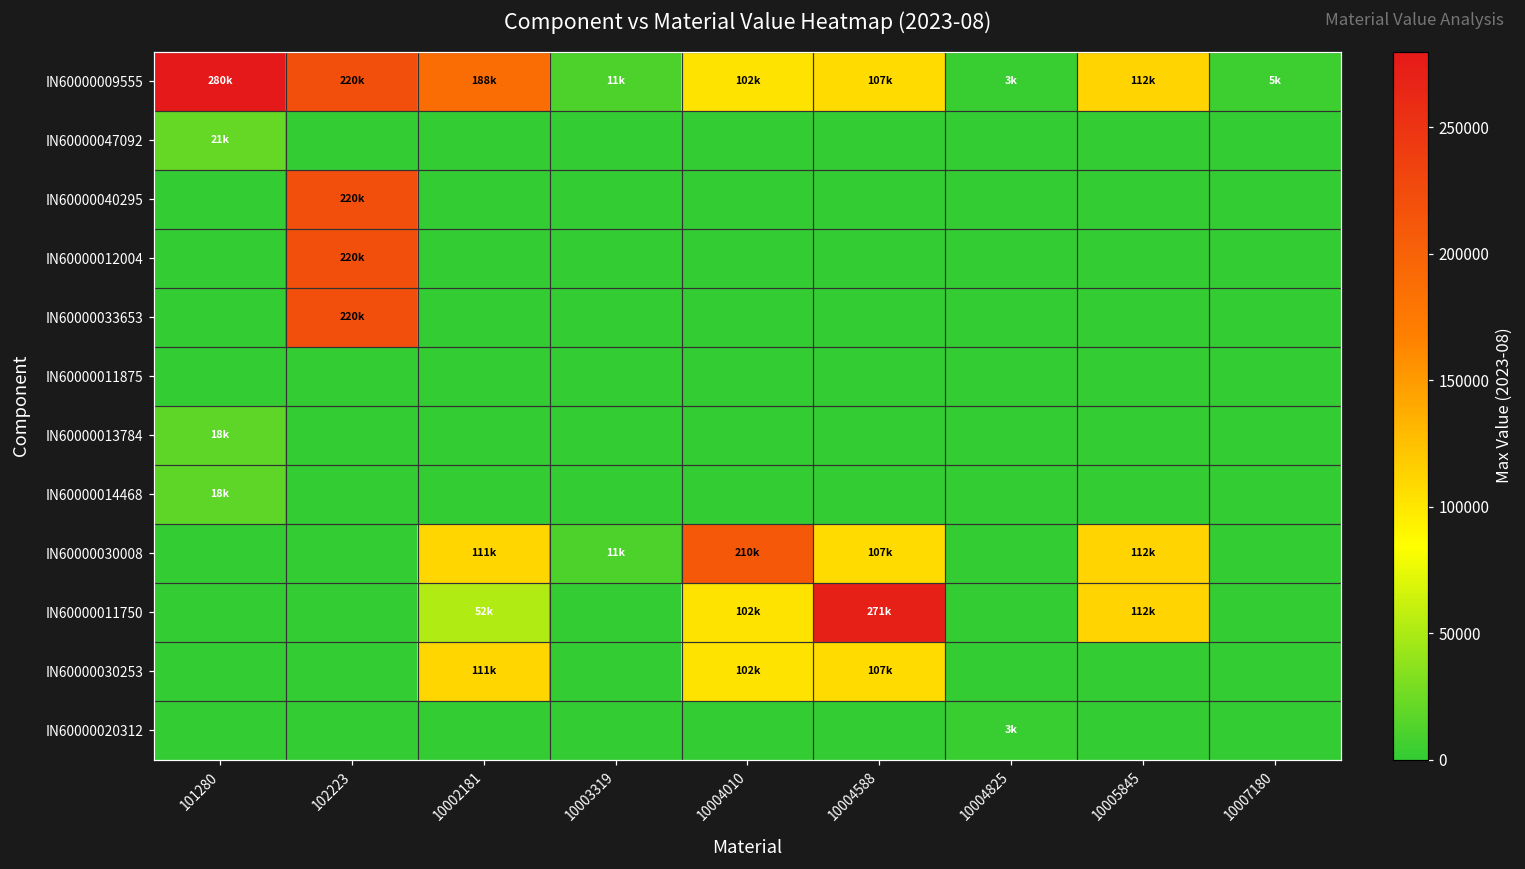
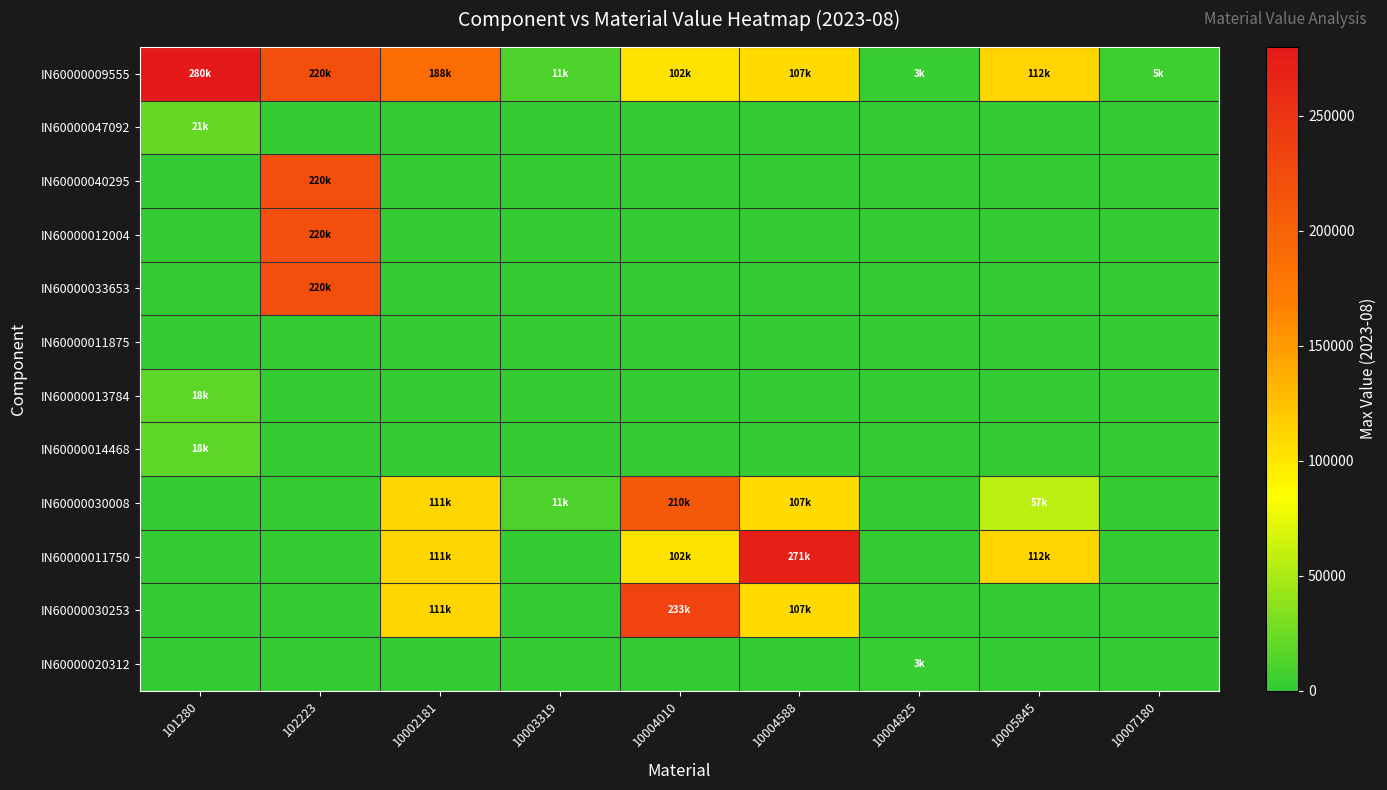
  {
    "IN60000009555": {
      "101280": "280k",
      "102223": "220k",
      "10002181": "188k",
      "10003319": "11k",
      "10004010": "102k",
      "10004588": "107k",
      "10004825": "3k",
      "10005845": "112k",
      "10007180": "5k"
    },
    "IN60000047092": {
      "101280": "21k"
    },
    "IN60000040295": {
      "102223": "220k"
    },
    "IN60000012004": {
      "102223": "220k"
    },
    "IN60000033653": {
      "102223": "220k"
    },
    "IN60000013784": {
      "101280": "18k"
    },
    "IN60000014468": {
      "101280": "18k"
    },
    "IN60000030008": {
      "10002181": "111k",
      "10003319": "11k",
      "10004010": "210k",
      "10004588": "107k",
-     "10005845": "112k"
+     "10005845": "57k"
    },
    "IN60000011750": {
-     "10002181": "52k",
+     "10002181": "111k",
      "10004010": "102k",
      "10004588": "271k",
      "10005845": "112k"
    },
    "IN60000030253": {
      "10002181": "111k",
-     "10004010": "102k",
+     "10004010": "233k",
      "10004588": "107k"
    },
    "IN60000020312": {
      "10004825": "3k"
    }
  }
